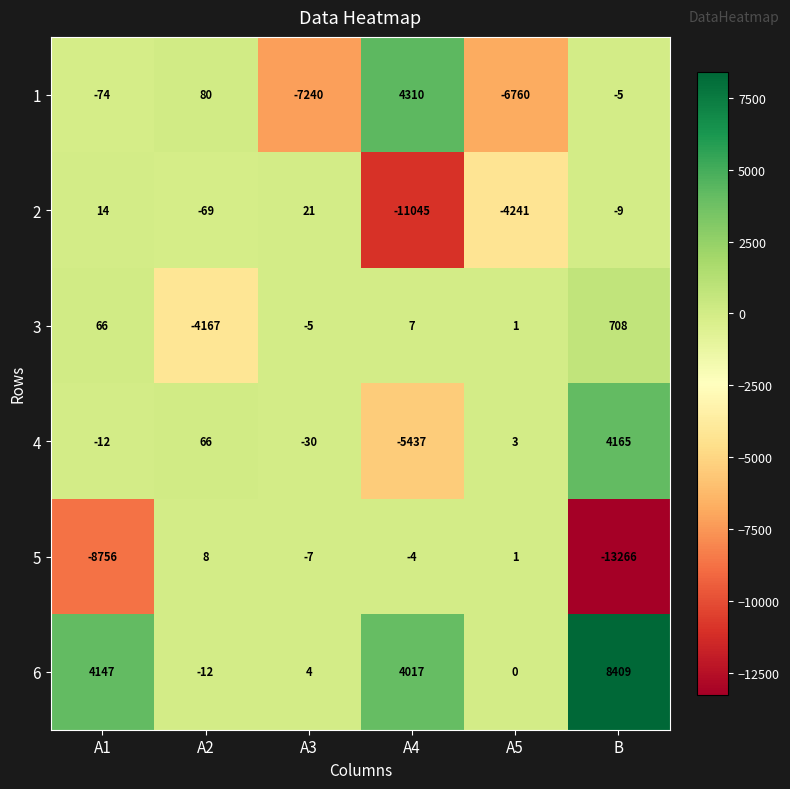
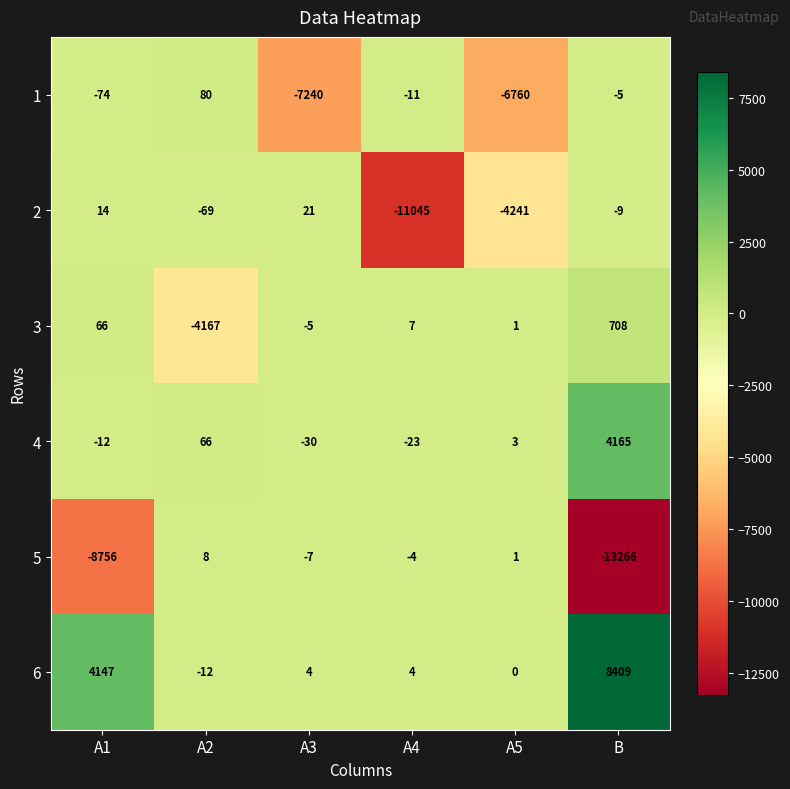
  {
    "1": {
      "A1": -74,
      "A2": 80,
      "A3": -7240,
-     "A4": 4310,
+     "A4": -11,
      "A5": -6760,
      "B": -5
    },
    "2": {
      "A1": 14,
      "A2": -69,
      "A3": 21,
      "A4": -11045,
      "A5": -4241,
      "B": -9
    },
    "3": {
      "A1": 66,
      "A2": -4167,
      "A3": -5,
      "A4": 7,
      "A5": 1,
      "B": 708
    },
    "4": {
      "A1": -12,
      "A2": 66,
      "A3": -30,
-     "A4": -5437,
+     "A4": -23,
      "A5": 3,
      "B": 4165
    },
    "5": {
      "A1": -8756,
      "A2": 8,
      "A3": -7,
      "A4": -4,
      "A5": 1,
      "B": -13266
    },
    "6": {
      "A1": 4147,
      "A2": -12,
      "A3": 4,
-     "A4": 4017,
+     "A4": 4,
      "A5": 0,
      "B": 8409
    }
  }
